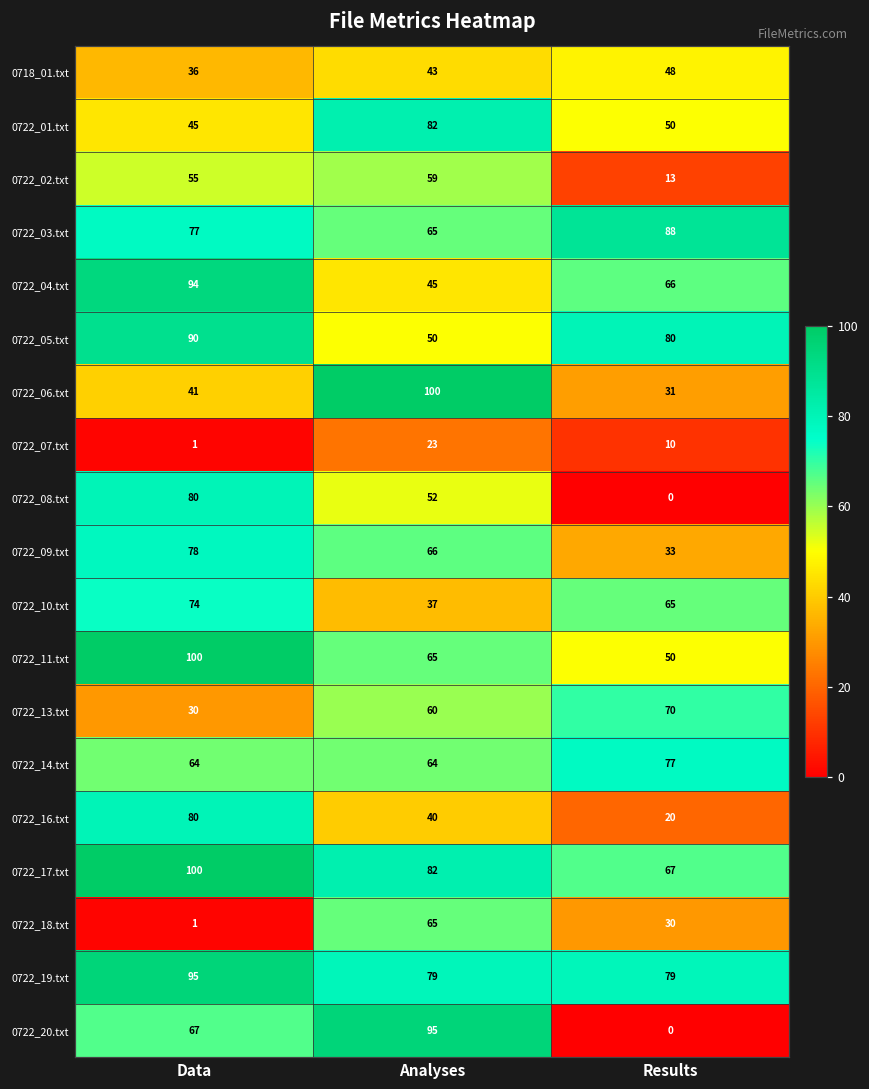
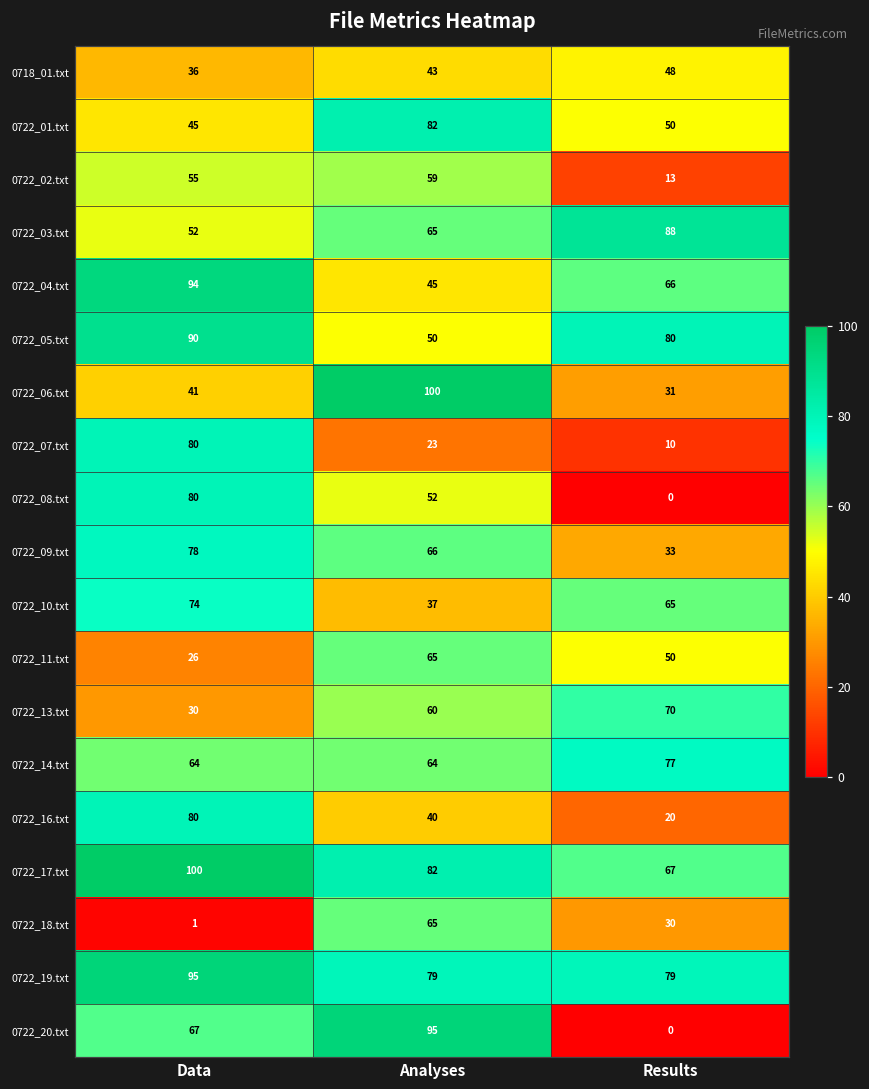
  {
    "0718_01.txt": {
      "Data": 36,
      "Analyses": 43,
      "Results": 48
    },
    "0722_01.txt": {
      "Data": 45,
      "Analyses": 82,
      "Results": 50
    },
    "0722_02.txt": {
      "Data": 55,
      "Analyses": 59,
      "Results": 13
    },
    "0722_03.txt": {
-     "Data": 77,
+     "Data": 52,
      "Analyses": 65,
      "Results": 88
    },
    "0722_04.txt": {
      "Data": 94,
      "Analyses": 45,
      "Results": 66
    },
    "0722_05.txt": {
      "Data": 90,
      "Analyses": 50,
      "Results": 80
    },
    "0722_06.txt": {
      "Data": 41,
      "Analyses": 100,
      "Results": 31
    },
    "0722_07.txt": {
-     "Data": 1,
+     "Data": 80,
      "Analyses": 23,
      "Results": 10
    },
    "0722_08.txt": {
      "Data": 80,
      "Analyses": 52,
      "Results": 0
    },
    "0722_09.txt": {
      "Data": 78,
      "Analyses": 66,
      "Results": 33
    },
    "0722_10.txt": {
      "Data": 74,
      "Analyses": 37,
      "Results": 65
    },
    "0722_11.txt": {
-     "Data": 100,
+     "Data": 26,
      "Analyses": 65,
      "Results": 50
    },
    "0722_13.txt": {
      "Data": 30,
      "Analyses": 60,
      "Results": 70
    },
    "0722_14.txt": {
      "Data": 64,
      "Analyses": 64,
      "Results": 77
    },
    "0722_16.txt": {
      "Data": 80,
      "Analyses": 40,
      "Results": 20
    },
    "0722_17.txt": {
      "Data": 100,
      "Analyses": 82,
      "Results": 67
    },
    "0722_18.txt": {
      "Data": 1,
      "Analyses": 65,
      "Results": 30
    },
    "0722_19.txt": {
      "Data": 95,
      "Analyses": 79,
      "Results": 79
    },
    "0722_20.txt": {
      "Data": 67,
      "Analyses": 95,
      "Results": 0
    }
  }
